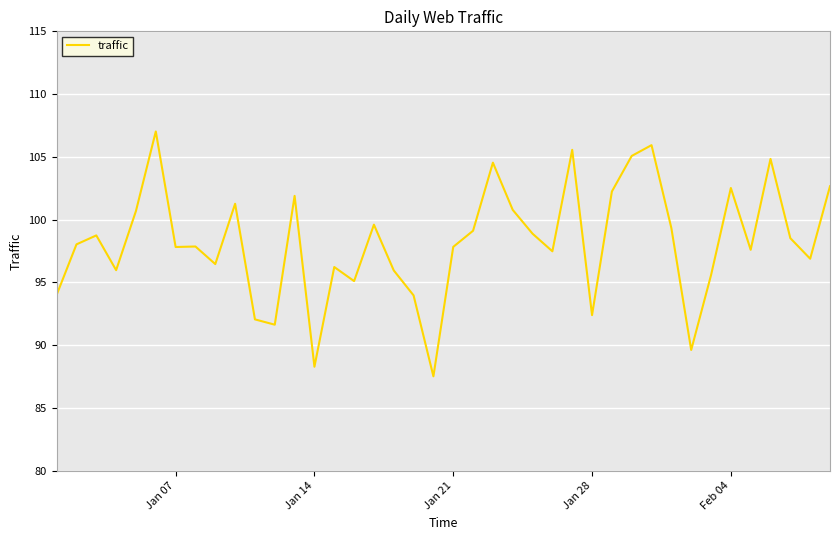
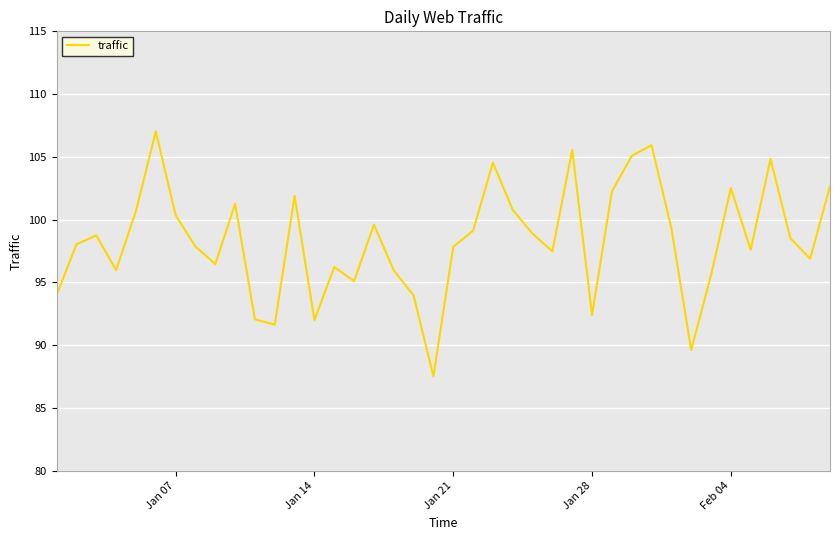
  {
-   "Jan 07": 97.8,
-   "Jan 14": 88.3,
+   "Jan 07": 100.3,
+   "Jan 14": 92.0,
    "Jan 21": 97.8,
    "Jan 28": 92.4,
    "Feb 04": 102.5
  }
